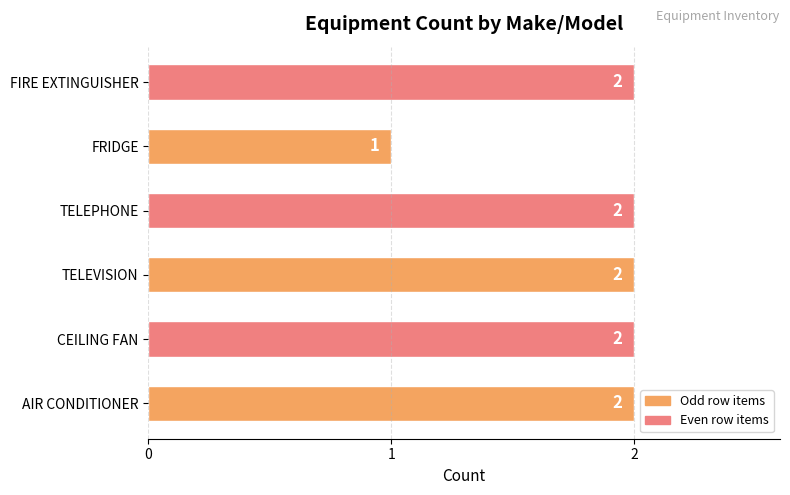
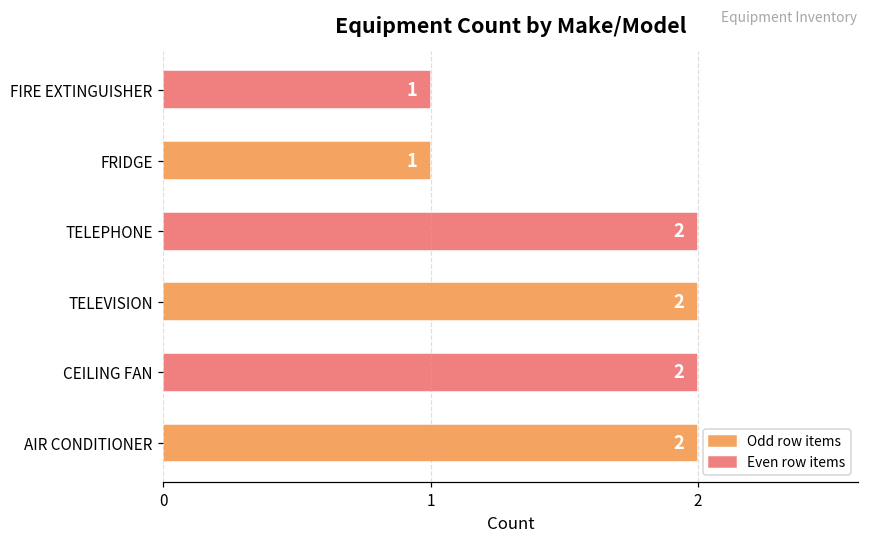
  {
-   "FIRE EXTINGUISHER": 2,
+   "FIRE EXTINGUISHER": 1,
    "FRIDGE": 1,
    "TELEPHONE": 2,
    "TELEVISION": 2,
    "CEILING FAN": 2,
    "AIR CONDITIONER": 2
  }
